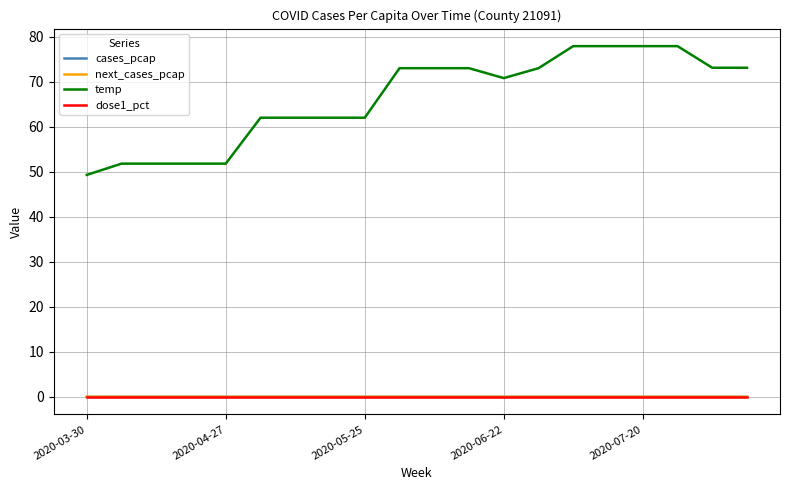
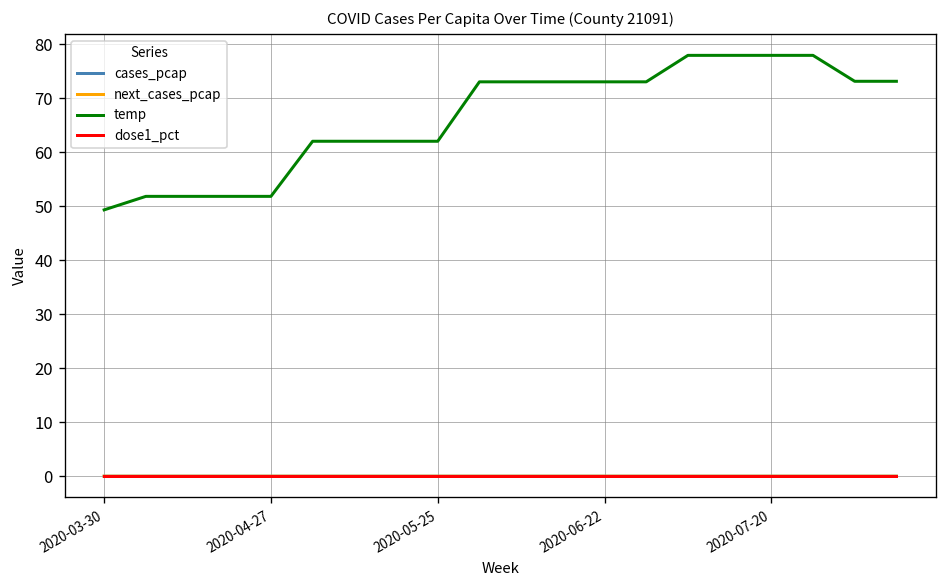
  {
    "dose1_pct": {
      "2020-03-30": 0,
      "2020-04-27": 0,
      "2020-05-25": 0,
      "2020-06-22": 0,
      "2020-07-20": 0
    },
    "temp": {
      "2020-03-30": 49,
      "2020-04-27": 52,
      "2020-05-25": 62,
-     "2020-06-22": 71,
+     "2020-06-22": 73,
      "2020-07-20": 78
    }
  }
